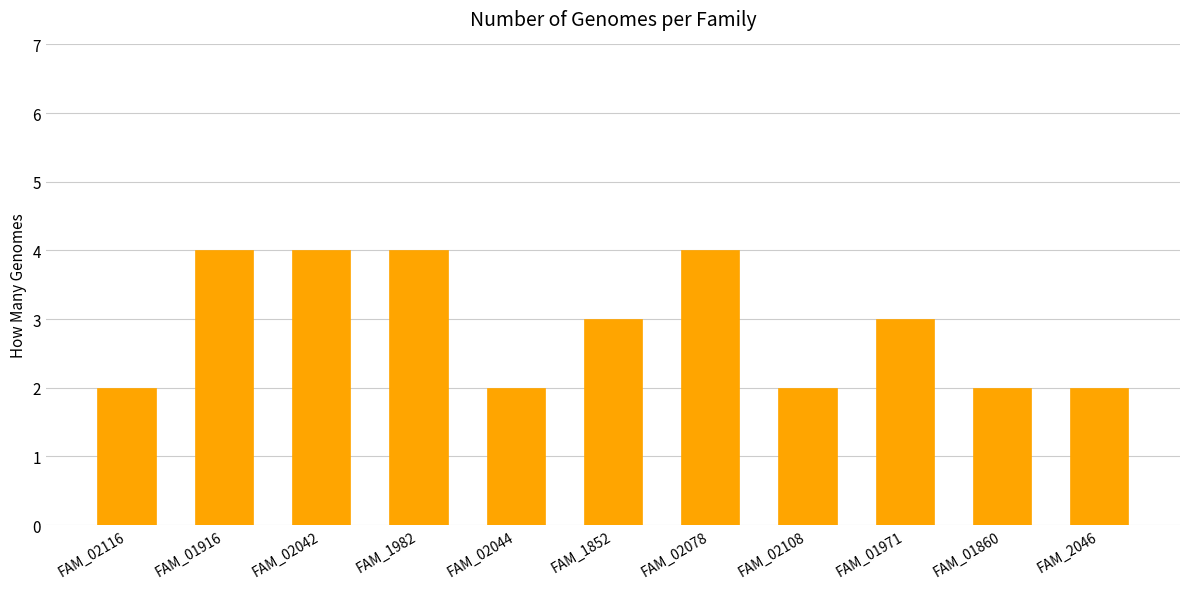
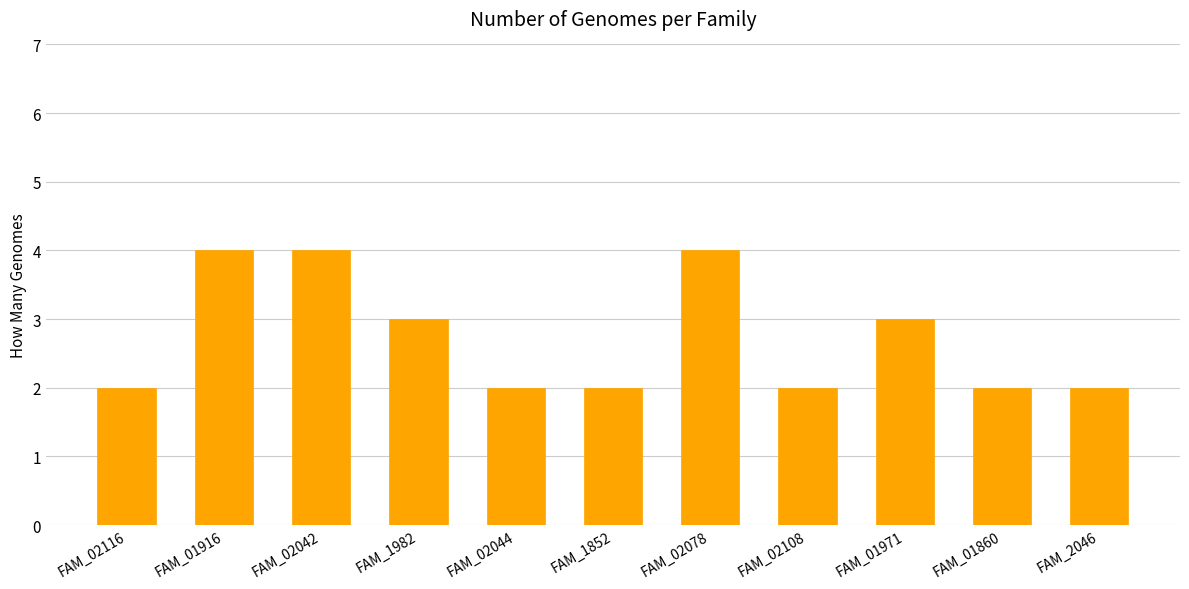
  {
    "FAM_02116": 2,
    "FAM_01916": 4,
    "FAM_02042": 4,
-   "FAM_1982": 4,
+   "FAM_1982": 3,
    "FAM_02044": 2,
-   "FAM_1852": 3,
+   "FAM_1852": 2,
    "FAM_02078": 4,
    "FAM_02108": 2,
    "FAM_01971": 3,
    "FAM_01860": 2,
    "FAM_2046": 2
  }
